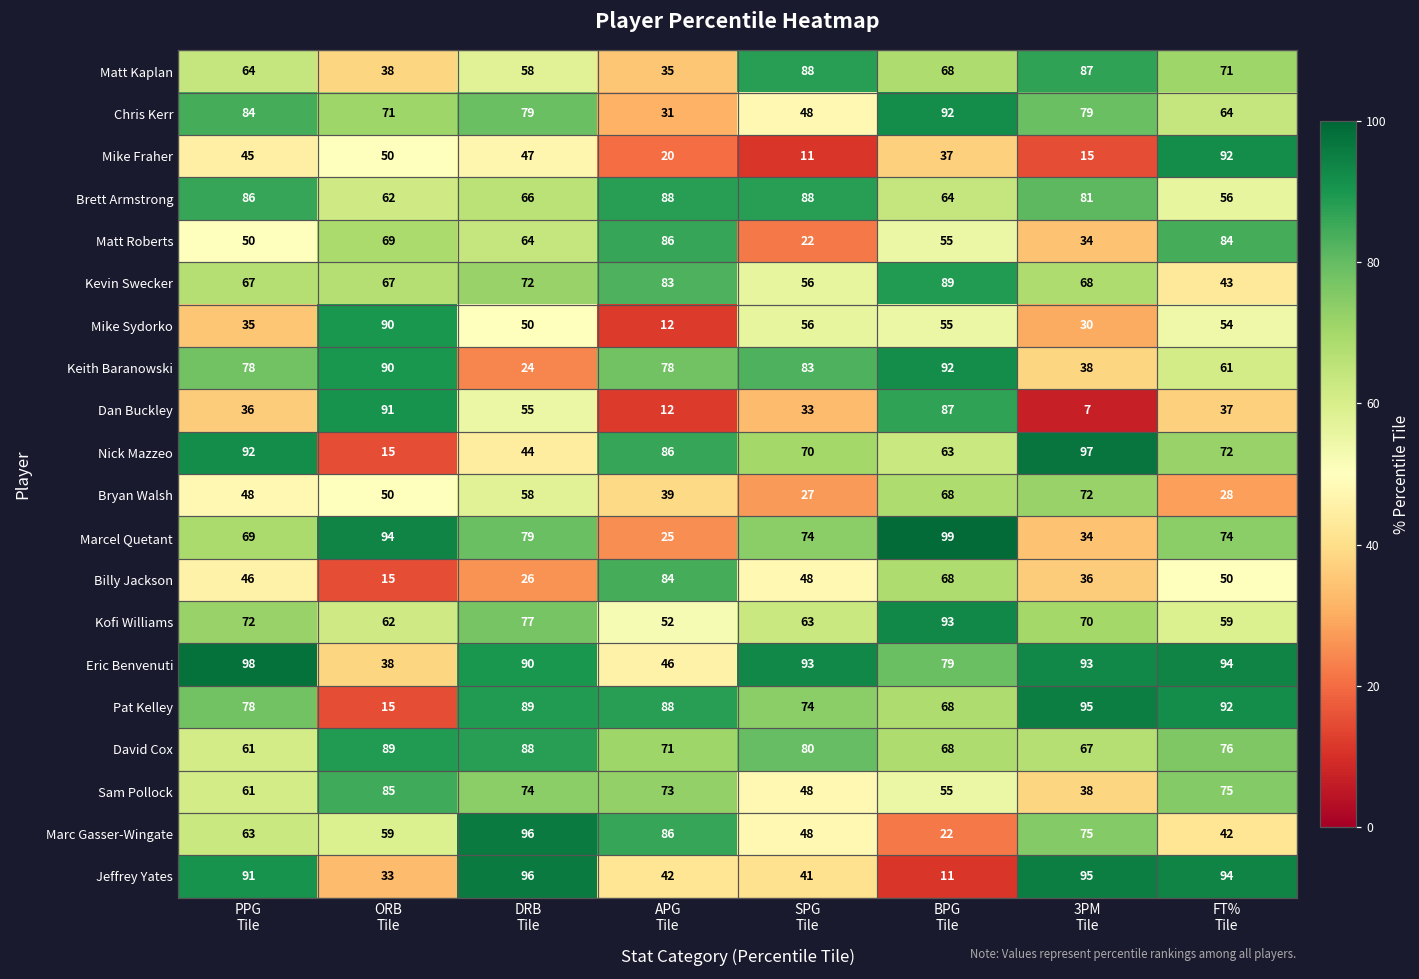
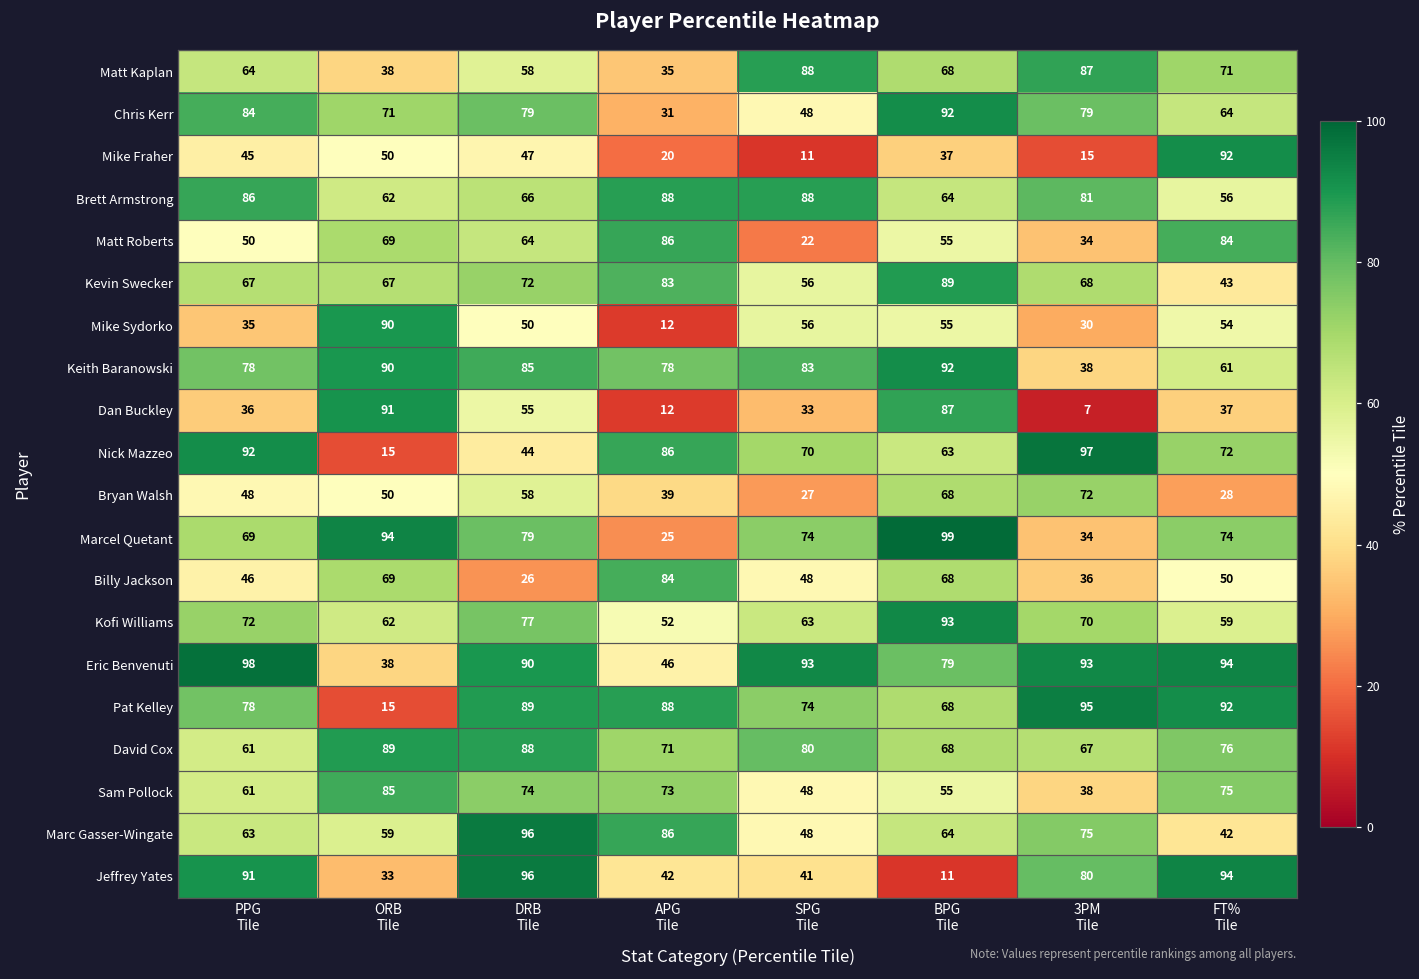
  {
    "Matt Kaplan": {
      "PPG Tile": 64,
      "ORB Tile": 38,
      "DRB Tile": 58,
      "APG Tile": 35,
      "SPG Tile": 88,
      "BPG Tile": 68,
      "3PM Tile": 87,
      "FT% Tile": 71
    },
    "Chris Kerr": {
      "PPG Tile": 84,
      "ORB Tile": 71,
      "DRB Tile": 79,
      "APG Tile": 31,
      "SPG Tile": 48,
      "BPG Tile": 92,
      "3PM Tile": 79,
      "FT% Tile": 64
    },
    "Mike Fraher": {
      "PPG Tile": 45,
      "ORB Tile": 50,
      "DRB Tile": 47,
      "APG Tile": 20,
      "SPG Tile": 11,
      "BPG Tile": 37,
      "3PM Tile": 15,
      "FT% Tile": 92
    },
    "Brett Armstrong": {
      "PPG Tile": 86,
      "ORB Tile": 62,
      "DRB Tile": 66,
      "APG Tile": 88,
      "SPG Tile": 88,
      "BPG Tile": 64,
      "3PM Tile": 81,
      "FT% Tile": 56
    },
    "Matt Roberts": {
      "PPG Tile": 50,
      "ORB Tile": 69,
      "DRB Tile": 64,
      "APG Tile": 86,
      "SPG Tile": 22,
      "BPG Tile": 55,
      "3PM Tile": 34,
      "FT% Tile": 84
    },
    "Kevin Swecker": {
      "PPG Tile": 67,
      "ORB Tile": 67,
      "DRB Tile": 72,
      "APG Tile": 83,
      "SPG Tile": 56,
      "BPG Tile": 89,
      "3PM Tile": 68,
      "FT% Tile": 43
    },
    "Mike Sydorko": {
      "PPG Tile": 35,
      "ORB Tile": 90,
      "DRB Tile": 50,
      "APG Tile": 12,
      "SPG Tile": 56,
      "BPG Tile": 55,
      "3PM Tile": 30,
      "FT% Tile": 54
    },
    "Keith Baranowski": {
      "PPG Tile": 78,
      "ORB Tile": 90,
-     "DRB Tile": 24,
+     "DRB Tile": 85,
      "APG Tile": 78,
      "SPG Tile": 83,
      "BPG Tile": 92,
      "3PM Tile": 38,
      "FT% Tile": 61
    },
    "Dan Buckley": {
      "PPG Tile": 36,
      "ORB Tile": 91,
      "DRB Tile": 55,
      "APG Tile": 12,
      "SPG Tile": 33,
      "BPG Tile": 87,
      "3PM Tile": 7,
      "FT% Tile": 37
    },
    "Nick Mazzeo": {
      "PPG Tile": 92,
      "ORB Tile": 15,
      "DRB Tile": 44,
      "APG Tile": 86,
      "SPG Tile": 70,
      "BPG Tile": 63,
      "3PM Tile": 97,
      "FT% Tile": 72
    },
    "Bryan Walsh": {
      "PPG Tile": 48,
      "ORB Tile": 50,
      "DRB Tile": 58,
      "APG Tile": 39,
      "SPG Tile": 27,
      "BPG Tile": 68,
      "3PM Tile": 72,
      "FT% Tile": 28
    },
    "Marcel Quetant": {
      "PPG Tile": 69,
      "ORB Tile": 94,
      "DRB Tile": 79,
      "APG Tile": 25,
      "SPG Tile": 74,
      "BPG Tile": 99,
      "3PM Tile": 34,
      "FT% Tile": 74
    },
    "Billy Jackson": {
      "PPG Tile": 46,
-     "ORB Tile": 15,
+     "ORB Tile": 69,
      "DRB Tile": 26,
      "APG Tile": 84,
      "SPG Tile": 48,
      "BPG Tile": 68,
      "3PM Tile": 36,
      "FT% Tile": 50
    },
    "Kofi Williams": {
      "PPG Tile": 72,
      "ORB Tile": 62,
      "DRB Tile": 77,
      "APG Tile": 52,
      "SPG Tile": 63,
      "BPG Tile": 93,
      "3PM Tile": 70,
      "FT% Tile": 59
    },
    "Eric Benvenuti": {
      "PPG Tile": 98,
      "ORB Tile": 38,
      "DRB Tile": 90,
      "APG Tile": 46,
      "SPG Tile": 93,
      "BPG Tile": 79,
      "3PM Tile": 93,
      "FT% Tile": 94
    },
    "Pat Kelley": {
      "PPG Tile": 78,
      "ORB Tile": 15,
      "DRB Tile": 89,
      "APG Tile": 88,
      "SPG Tile": 74,
      "BPG Tile": 68,
      "3PM Tile": 95,
      "FT% Tile": 92
    },
    "David Cox": {
      "PPG Tile": 61,
      "ORB Tile": 89,
      "DRB Tile": 88,
      "APG Tile": 71,
      "SPG Tile": 80,
      "BPG Tile": 68,
      "3PM Tile": 67,
      "FT% Tile": 76
    },
    "Sam Pollock": {
      "PPG Tile": 61,
      "ORB Tile": 85,
      "DRB Tile": 74,
      "APG Tile": 73,
      "SPG Tile": 48,
      "BPG Tile": 55,
      "3PM Tile": 38,
      "FT% Tile": 75
    },
    "Marc Gasser-Wingate": {
      "PPG Tile": 63,
      "ORB Tile": 59,
      "DRB Tile": 96,
      "APG Tile": 86,
      "SPG Tile": 48,
-     "BPG Tile": 22,
+     "BPG Tile": 64,
      "3PM Tile": 75,
      "FT% Tile": 42
    },
    "Jeffrey Yates": {
      "PPG Tile": 91,
      "ORB Tile": 33,
      "DRB Tile": 96,
      "APG Tile": 42,
      "SPG Tile": 41,
      "BPG Tile": 11,
-     "3PM Tile": 95,
+     "3PM Tile": 80,
      "FT% Tile": 94
    }
  }
